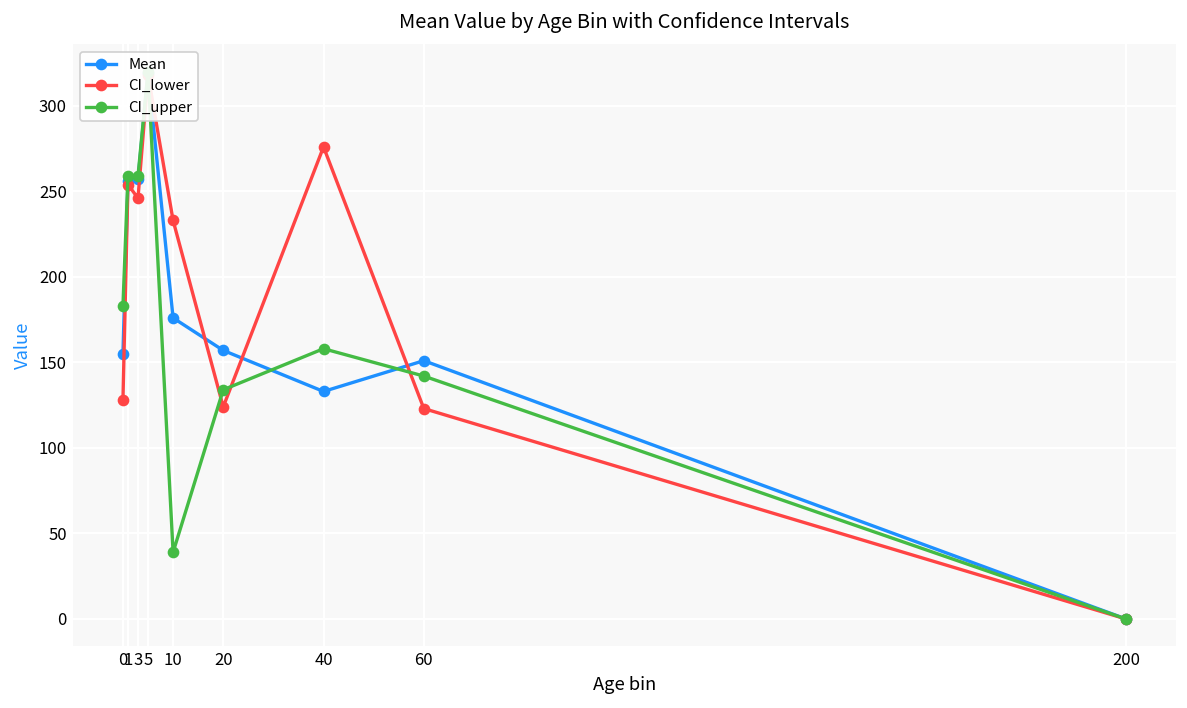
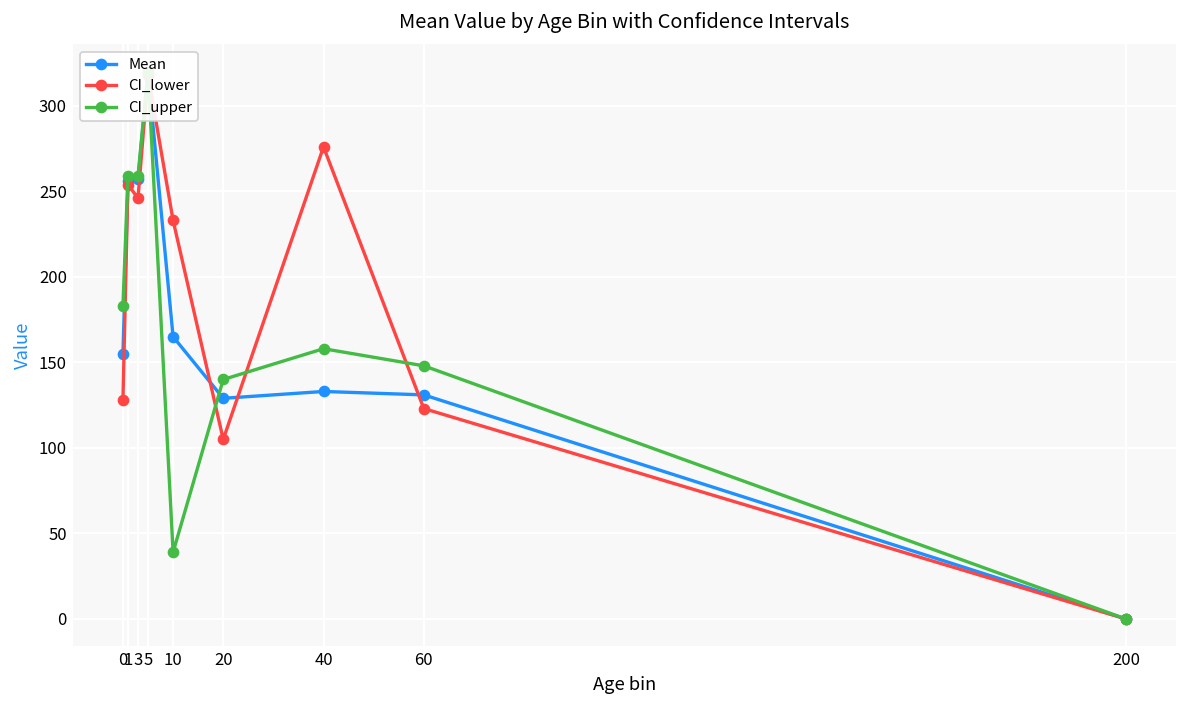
  {
    "Mean": {
      "3": 257,
-     "10": 176,
-     "20": 157,
+     "10": 165,
+     "20": 129,
      "40": 133,
-     "60": 151
+     "60": 131
    },
    "CI_lower": {
      "3": 246,
      "10": 233,
-     "20": 124,
+     "20": 105,
      "40": 276,
      "60": 123
    },
    "CI_upper": {
      "3": 259,
      "10": 39,
-     "20": 134,
+     "20": 140,
      "40": 158,
-     "60": 142
+     "60": 148
    }
  }
